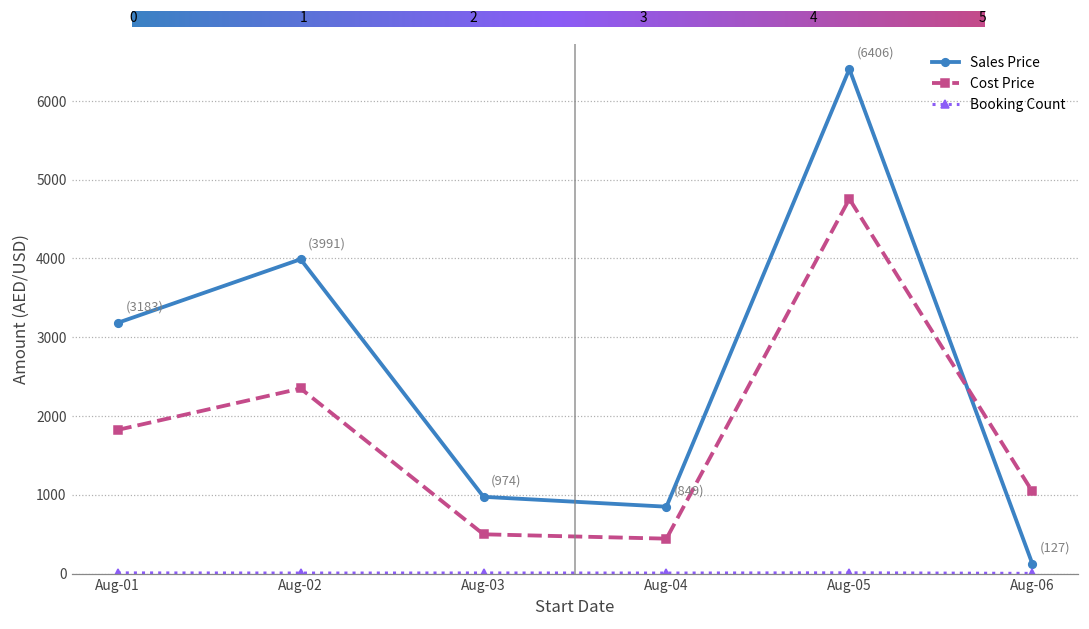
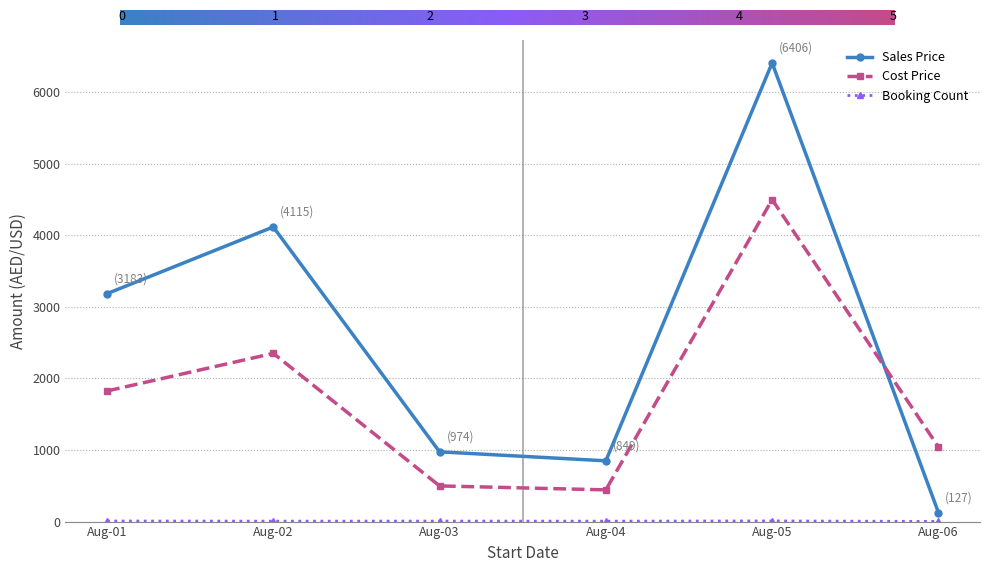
  {
    "Sales Price": {
      "Aug-01": "(3183)",
-     "Aug-02": "(3991)",
+     "Aug-02": "(4115)",
      "Aug-03": "(974)",
      "Aug-04": "(849)",
      "Aug-05": "(6406)",
      "Aug-06": "(127)"
    },
    "Cost Price": {
      "Aug-01": "1800",
      "Aug-02": "2300",
      "Aug-03": "500",
      "Aug-04": "400",
-     "Aug-05": "4800",
+     "Aug-05": "4500",
      "Aug-06": "1000"
    },
    "Booking Count": {
      "Aug-01": "0",
      "Aug-02": "0",
      "Aug-03": "0",
      "Aug-04": "0",
      "Aug-05": "0",
      "Aug-06": "0"
    }
  }
